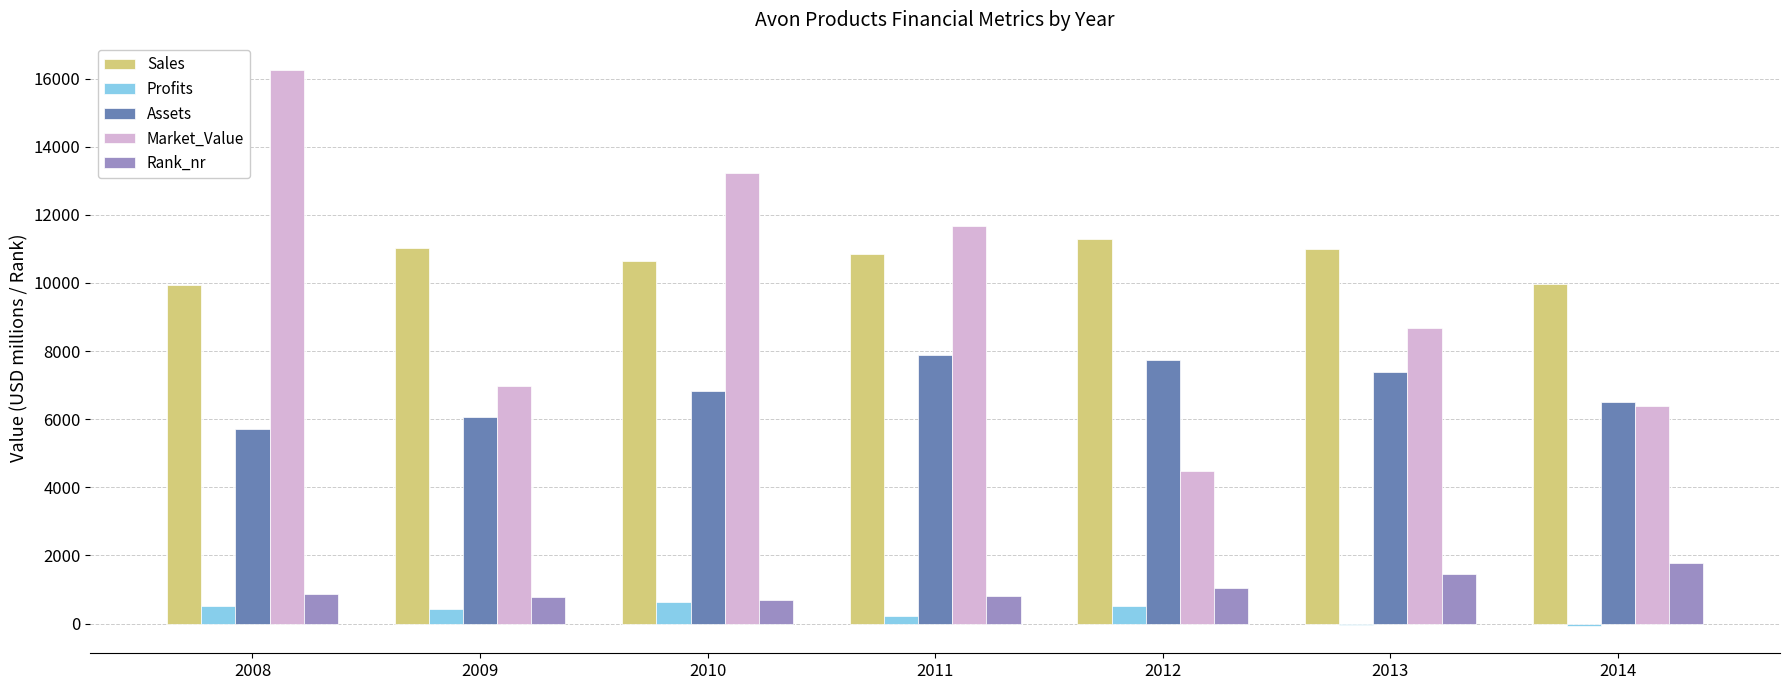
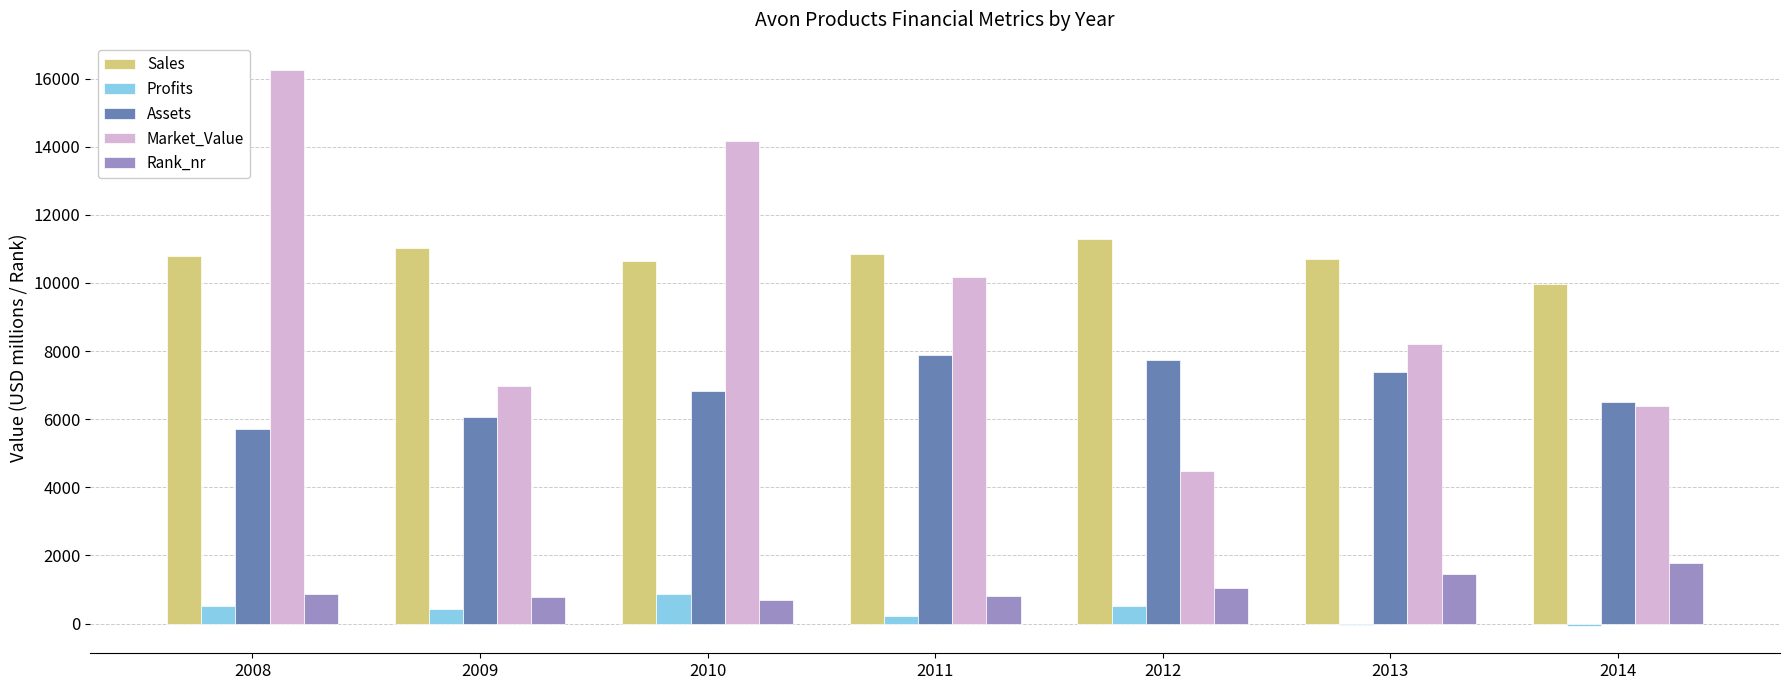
  {
    "Sales": {
-     "2008": 9900,
+     "2008": 10800,
      "2009": 11000,
      "2010": 10600,
      "2011": 10900,
      "2012": 11300,
-     "2013": 11000,
+     "2013": 10700,
      "2014": 10000
    },
    "Profits": {
      "2008": 500,
      "2009": 400,
-     "2010": 600,
+     "2010": 900,
      "2011": 200,
      "2012": 500
    },
    "Market_Value": {
      "2008": 16200,
      "2009": 7000,
-     "2010": 13200,
-     "2011": 11700,
+     "2010": 14200,
+     "2011": 10200,
      "2012": 4500,
-     "2013": 8700,
+     "2013": 8200,
      "2014": 6400
    }
  }
